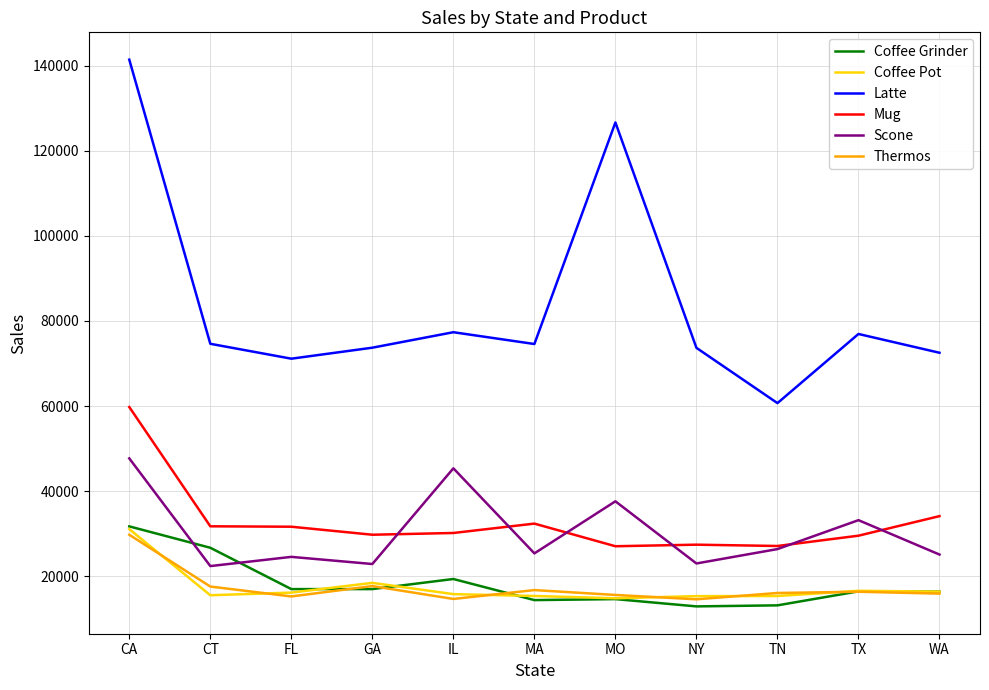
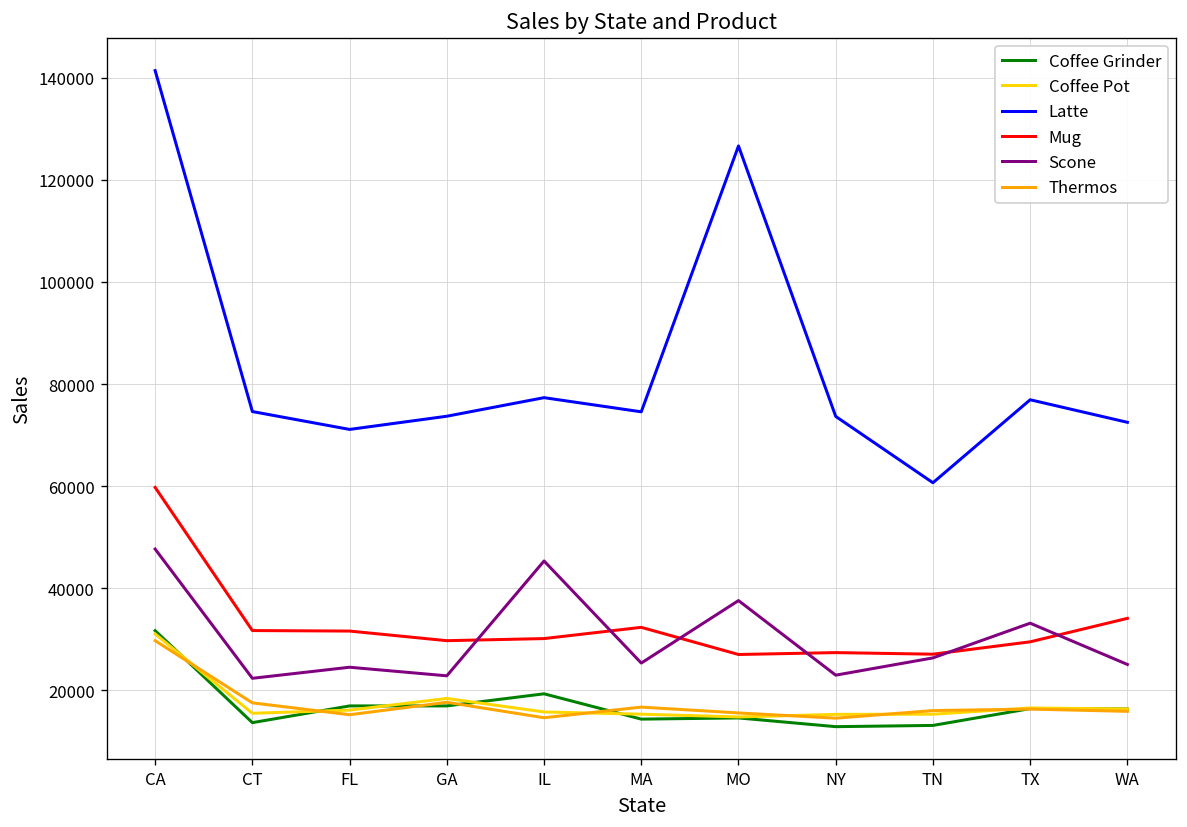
  {
    "Coffee Grinder": {
      "CA": 32000,
-     "CT": 27000,
+     "CT": 14000,
      "FL": 17000,
      "GA": 17000,
      "IL": 19000,
      "MA": 14000,
      "NY": 13000,
      "TN": 13000
    },
    "Latte": {
      "CA": 141000,
      "CT": 75000,
      "FL": 71000,
      "GA": 74000,
      "IL": 77000,
      "MA": 75000,
      "MO": 127000,
      "NY": 74000,
      "TN": 61000,
      "TX": 77000,
      "WA": 73000
    },
    "Mug": {
      "CA": 60000,
      "CT": 32000,
      "FL": 32000,
      "GA": 30000,
      "IL": 30000,
      "MA": 32000,
      "MO": 27000,
      "NY": 27000,
      "TN": 27000,
      "TX": 30000,
      "WA": 34000
    },
    "Scone": {
      "CA": 48000,
      "CT": 22000,
      "FL": 25000,
      "GA": 23000,
      "IL": 45000,
      "MA": 25000,
      "MO": 38000,
      "NY": 23000,
      "TN": 26000,
      "TX": 33000,
      "WA": 25000
    }
  }
